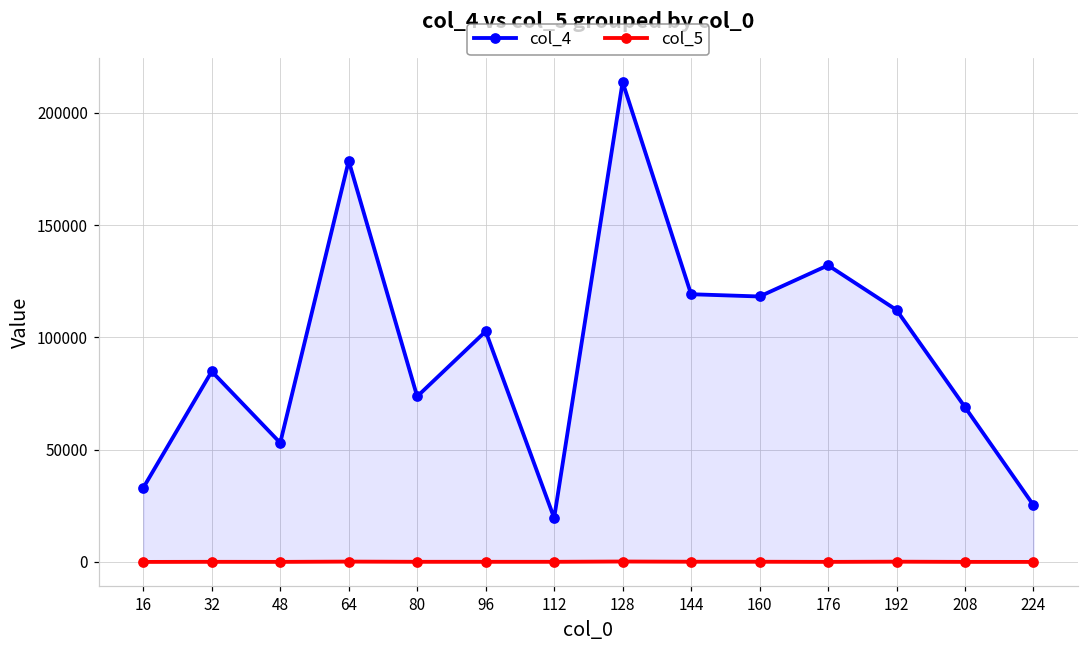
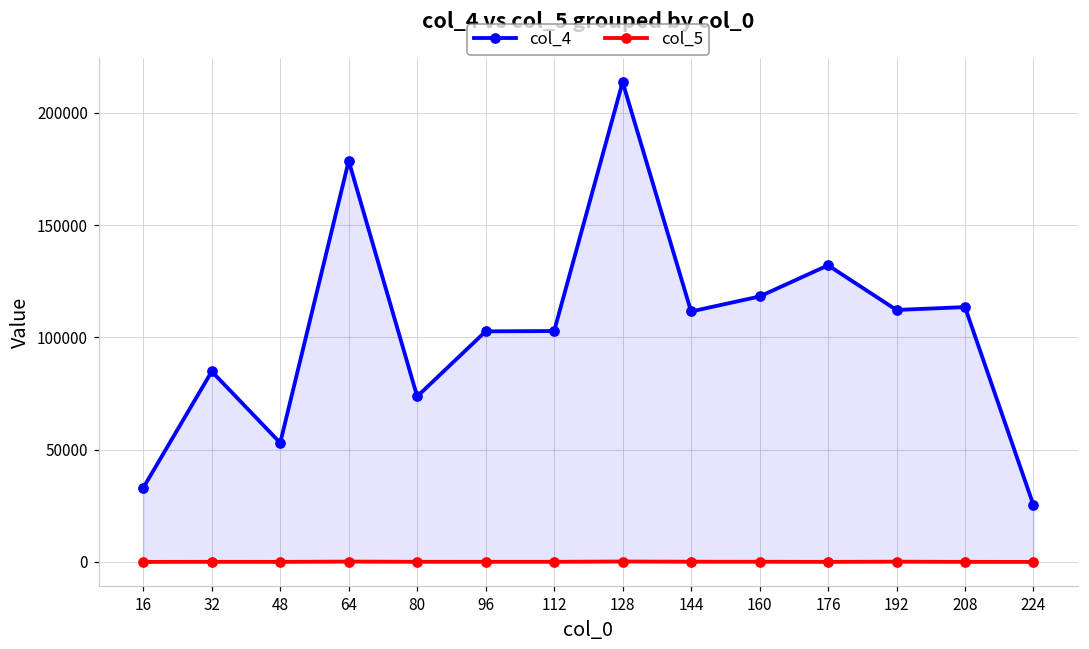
  {
    "col_4": {
      "16": 33000,
      "32": 85000,
      "48": 53000,
      "64": 179000,
      "80": 74000,
      "96": 103000,
-     "112": 20000,
+     "112": 103000,
      "128": 214000,
-     "144": 119000,
+     "144": 112000,
      "160": 118000,
      "176": 132000,
      "192": 112000,
-     "208": 69000,
+     "208": 113000,
      "224": 25000
    },
    "col_5": {
      "16": 0,
      "32": 0,
      "48": 0,
      "64": 0,
      "80": 0,
      "96": 0,
      "112": 0,
      "128": 0,
      "144": 0,
      "160": 0,
      "176": 0,
      "192": 0,
      "208": 0,
      "224": 0
    }
  }
